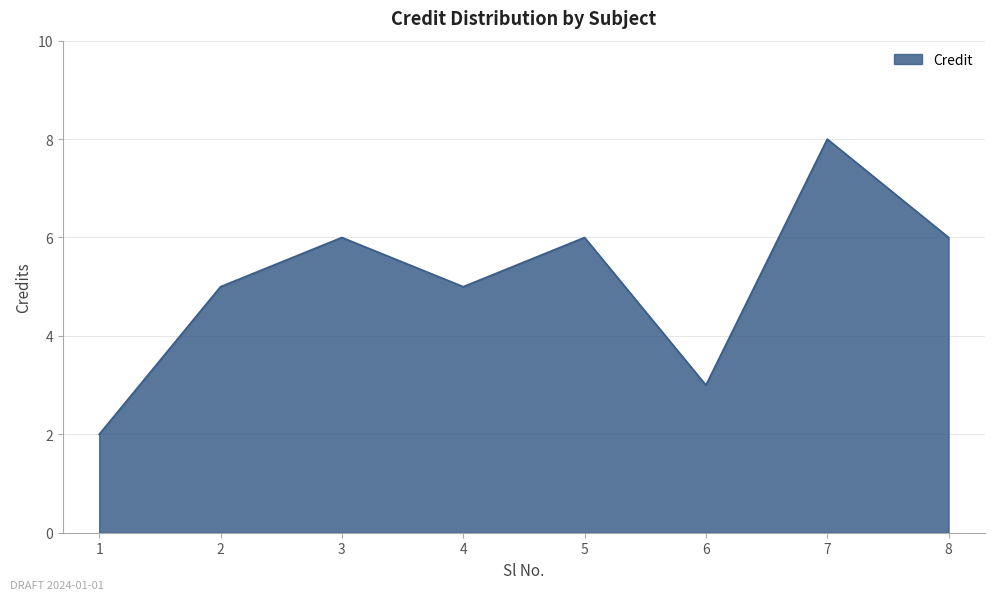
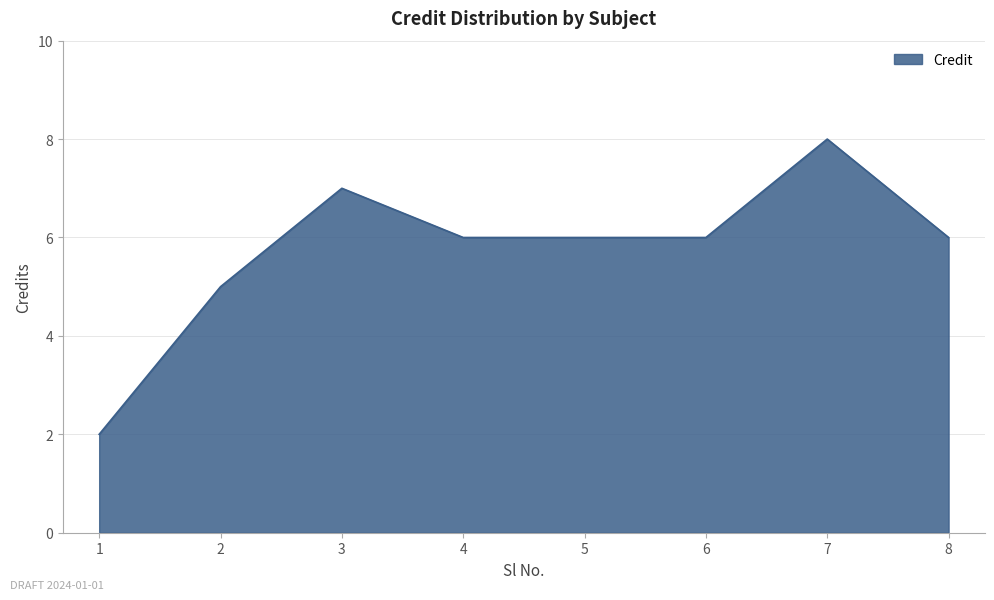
  {
    "1": 2,
    "2": 5,
-   "3": 6,
-   "4": 5,
+   "3": 7,
+   "4": 6,
    "5": 6,
-   "6": 3,
+   "6": 6,
    "7": 8,
    "8": 6
  }
